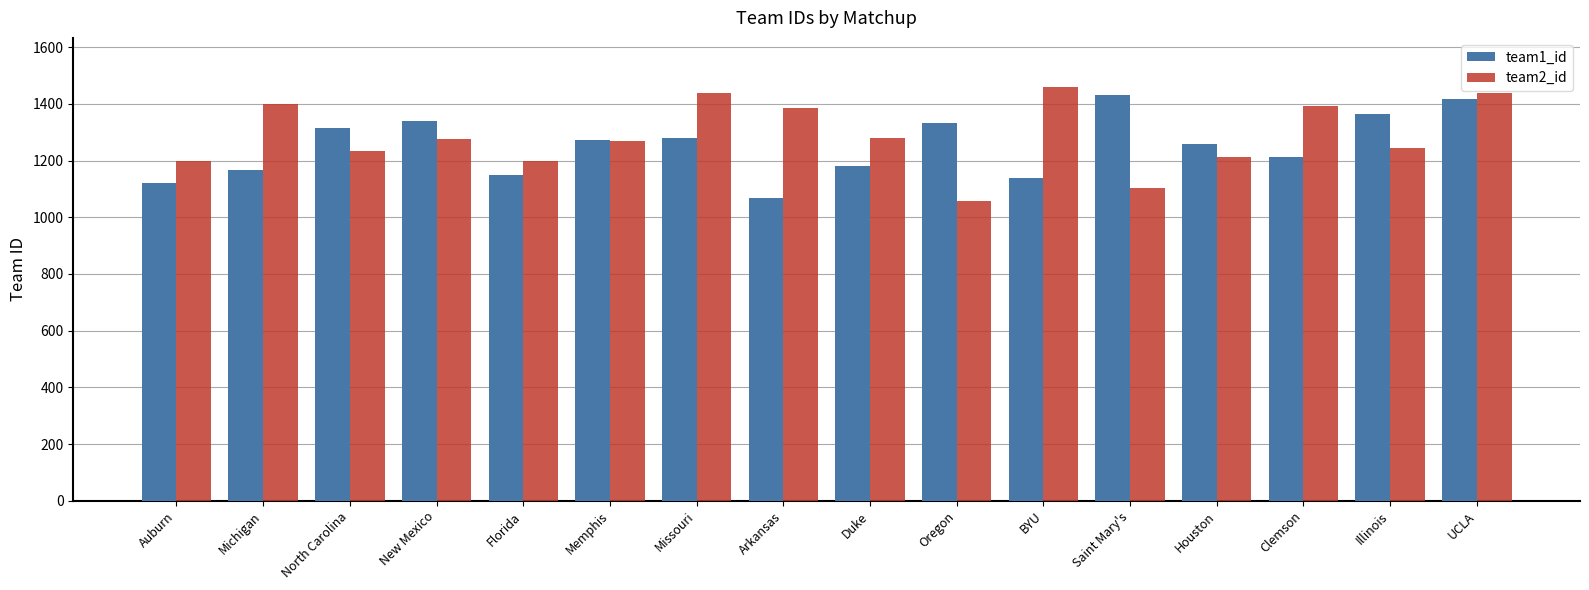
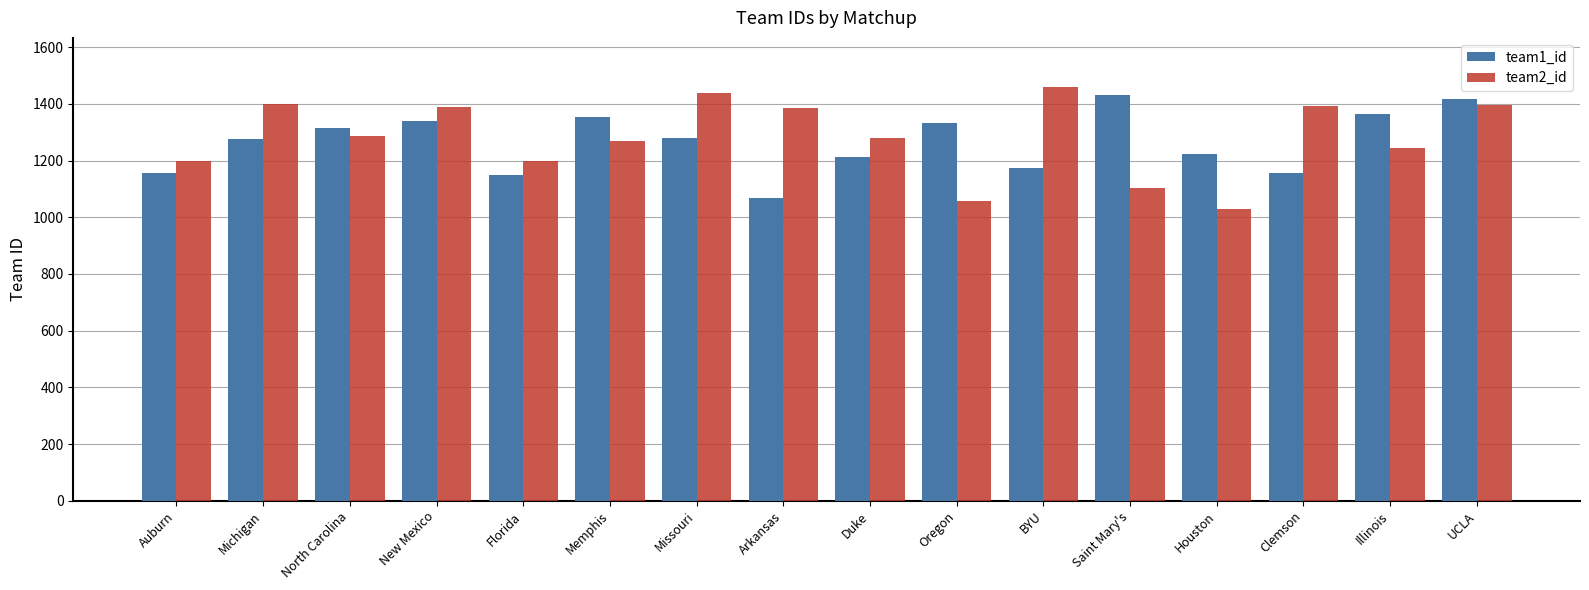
  {
    "team1_id": {
-     "Auburn": 1120,
-     "Michigan": 1170,
+     "Auburn": 1160,
+     "Michigan": 1280,
      "North Carolina": 1310,
      "New Mexico": 1340,
      "Florida": 1150,
-     "Memphis": 1270,
+     "Memphis": 1360,
      "Missouri": 1280,
      "Arkansas": 1070,
-     "Duke": 1180,
+     "Duke": 1210,
      "Oregon": 1330,
-     "BYU": 1140,
+     "BYU": 1180,
      "Saint Mary's": 1430,
-     "Houston": 1260,
-     "Clemson": 1210,
+     "Houston": 1220,
+     "Clemson": 1160,
      "Illinois": 1360,
      "UCLA": 1420
    },
    "team2_id": {
      "Auburn": 1200,
      "Michigan": 1400,
-     "North Carolina": 1240,
-     "New Mexico": 1280,
+     "North Carolina": 1290,
+     "New Mexico": 1390,
      "Florida": 1200,
      "Memphis": 1270,
      "Missouri": 1440,
      "Arkansas": 1390,
      "Duke": 1280,
      "Oregon": 1060,
      "BYU": 1460,
      "Saint Mary's": 1100,
-     "Houston": 1210,
+     "Houston": 1030,
      "Clemson": 1390,
      "Illinois": 1250,
-     "UCLA": 1440
+     "UCLA": 1400
    }
  }
